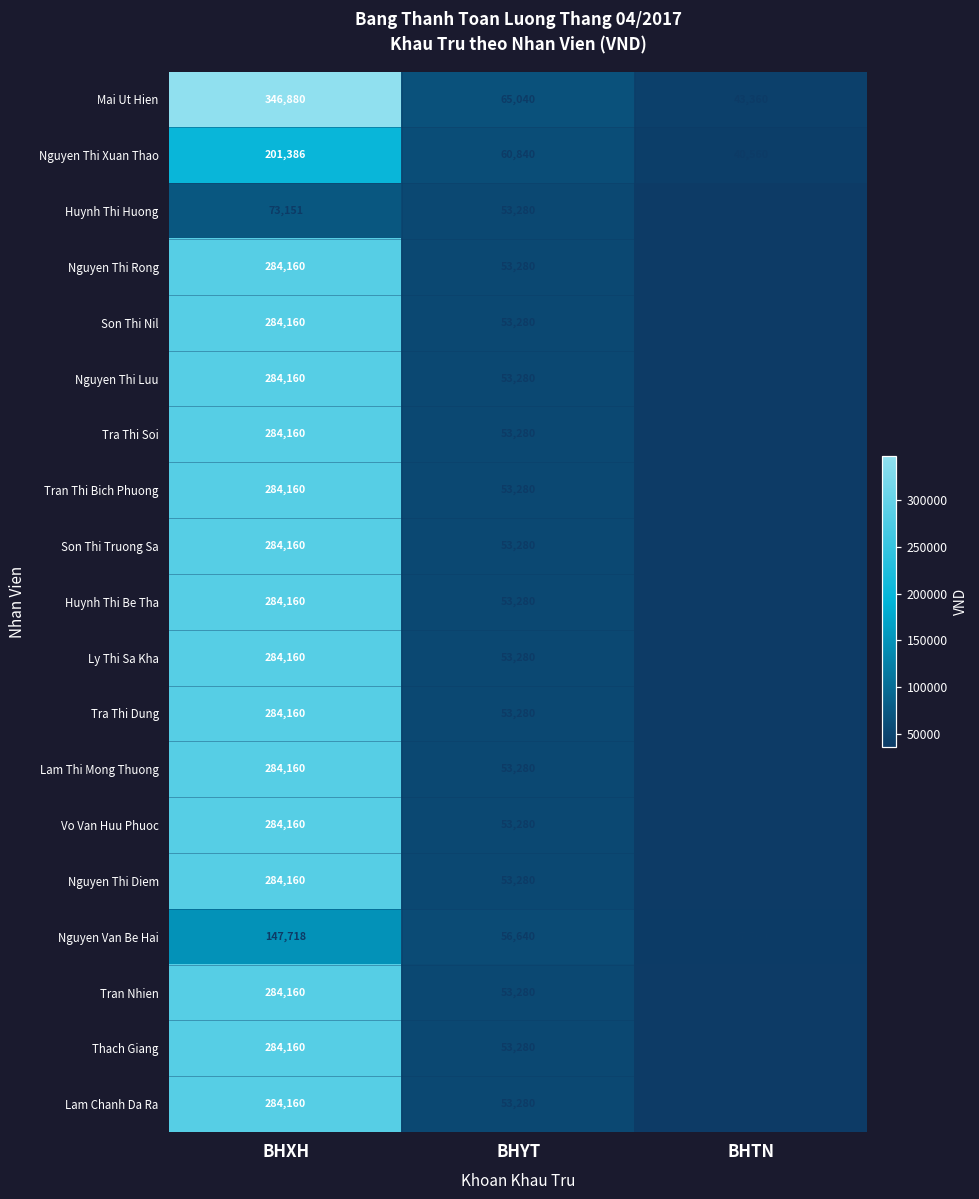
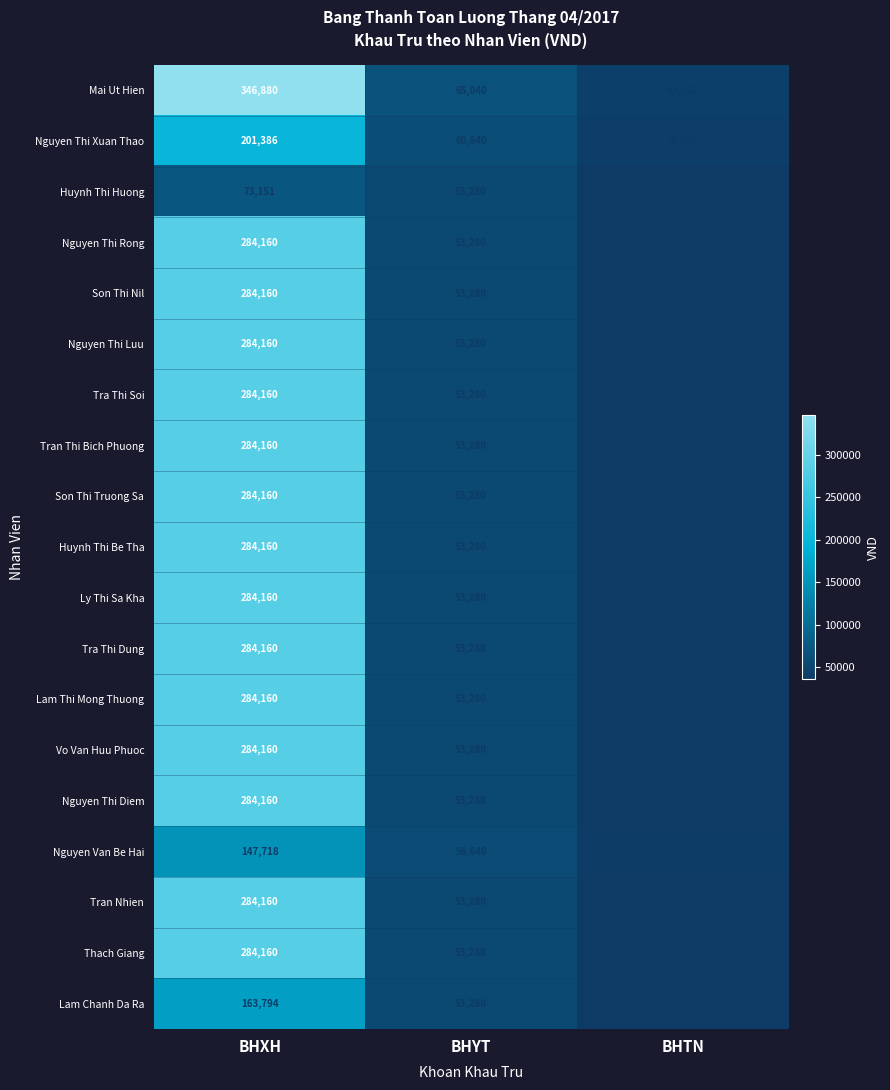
  {
    "Mai Ut Hien": {
      "BHXH": "346,880"
    },
    "Nguyen Thi Xuan Thao": {
      "BHXH": "201,386"
    },
    "Nguyen Thi Rong": {
      "BHXH": "284,160"
    },
    "Son Thi Nil": {
      "BHXH": "284,160"
    },
    "Nguyen Thi Luu": {
      "BHXH": "284,160"
    },
    "Tra Thi Soi": {
      "BHXH": "284,160"
    },
    "Tran Thi Bich Phuong": {
      "BHXH": "284,160"
    },
    "Son Thi Truong Sa": {
      "BHXH": "284,160"
    },
    "Huynh Thi Be Tha": {
      "BHXH": "284,160"
    },
    "Ly Thi Sa Kha": {
      "BHXH": "284,160"
    },
    "Tra Thi Dung": {
      "BHXH": "284,160"
    },
    "Lam Thi Mong Thuong": {
      "BHXH": "284,160"
    },
    "Vo Van Huu Phuoc": {
      "BHXH": "284,160"
    },
    "Nguyen Thi Diem": {
      "BHXH": "284,160"
    },
    "Nguyen Van Be Hai": {
      "BHXH": "147,718"
    },
    "Tran Nhien": {
      "BHXH": "284,160"
    },
    "Thach Giang": {
      "BHXH": "284,160"
    },
    "Lam Chanh Da Ra": {
-     "BHXH": "284,160"
+     "BHXH": "163,794"
    }
  }
